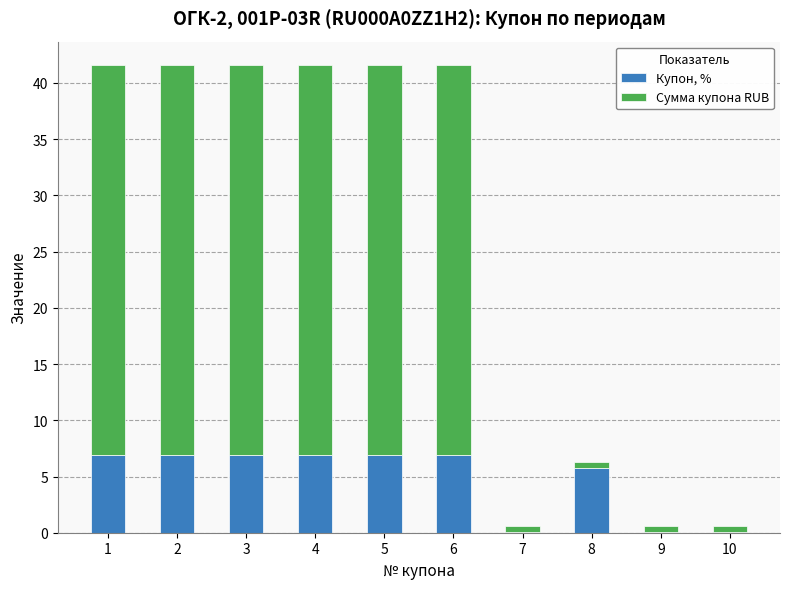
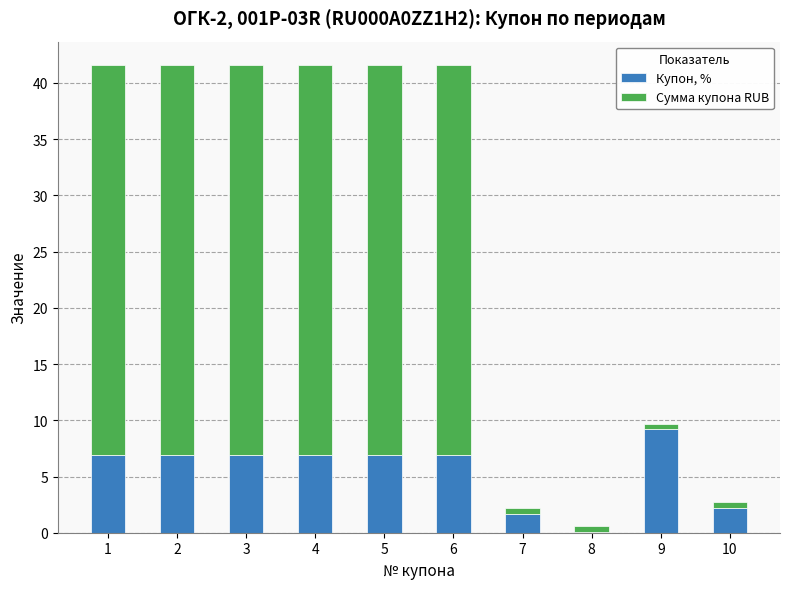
  {
    "Купон, %": {
      "1": 7.0,
      "2": 7.0,
      "3": 7.0,
      "4": 7.0,
      "5": 7.0,
      "6": 7.0,
-     "7": 0.1,
-     "8": 5.8,
-     "9": 0.1,
-     "10": 0.1
+     "7": 1.7,
+     "8": 0.1,
+     "9": 9.2,
+     "10": 2.2
    },
    "Сумма купона RUB": {
      "1": 34.7,
      "2": 34.7,
      "3": 34.7,
      "4": 34.7,
      "5": 34.7,
      "6": 34.7,
      "7": 0.5,
      "8": 0.5,
      "9": 0.5,
      "10": 0.5
    }
  }
